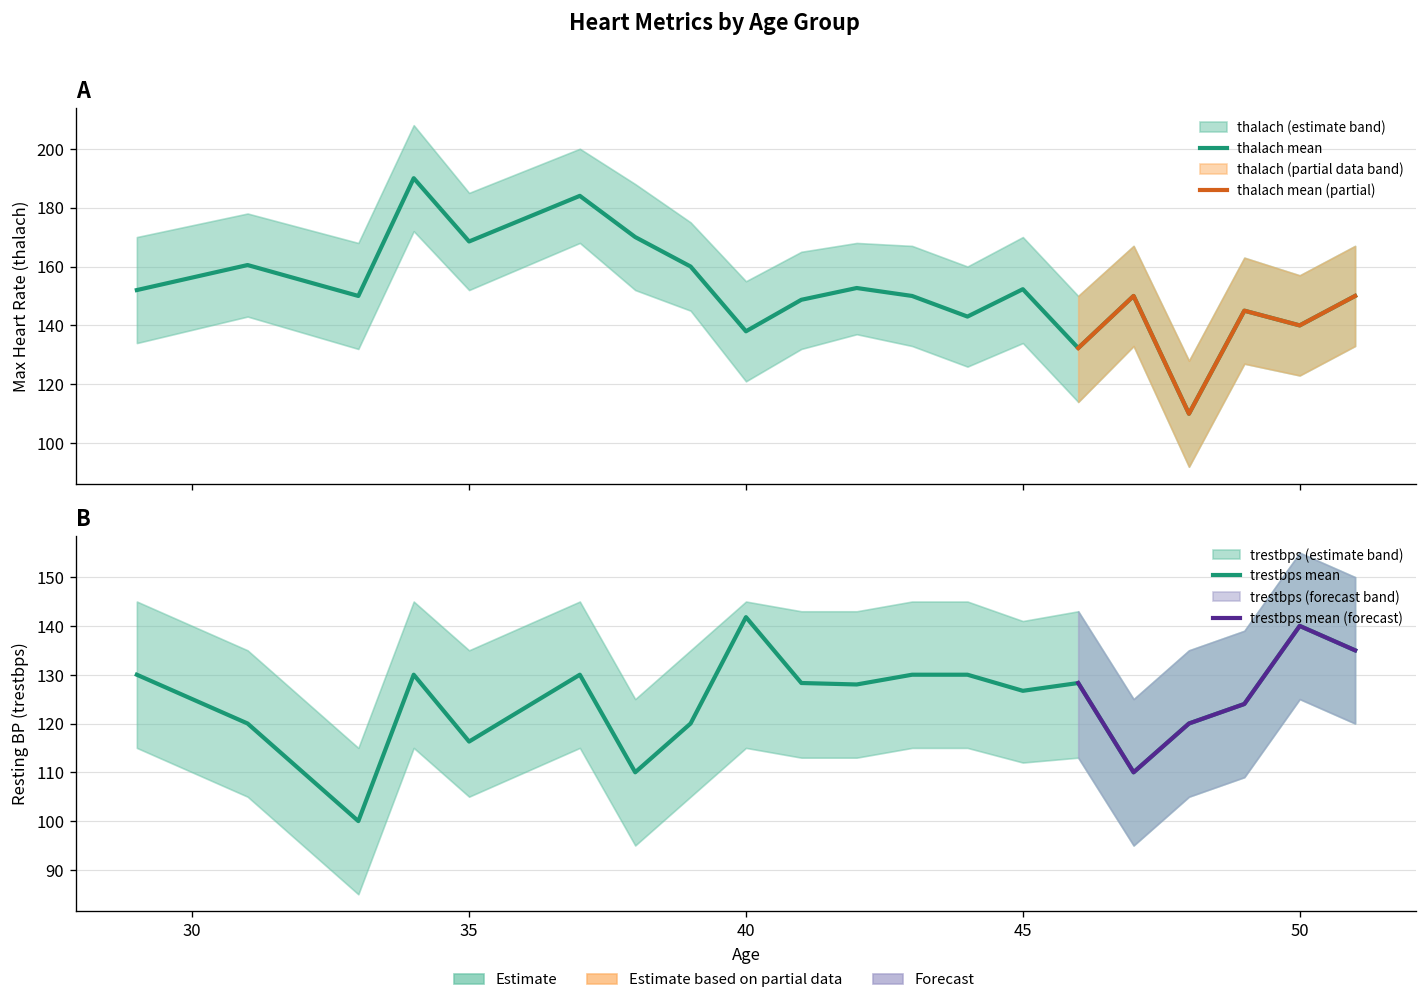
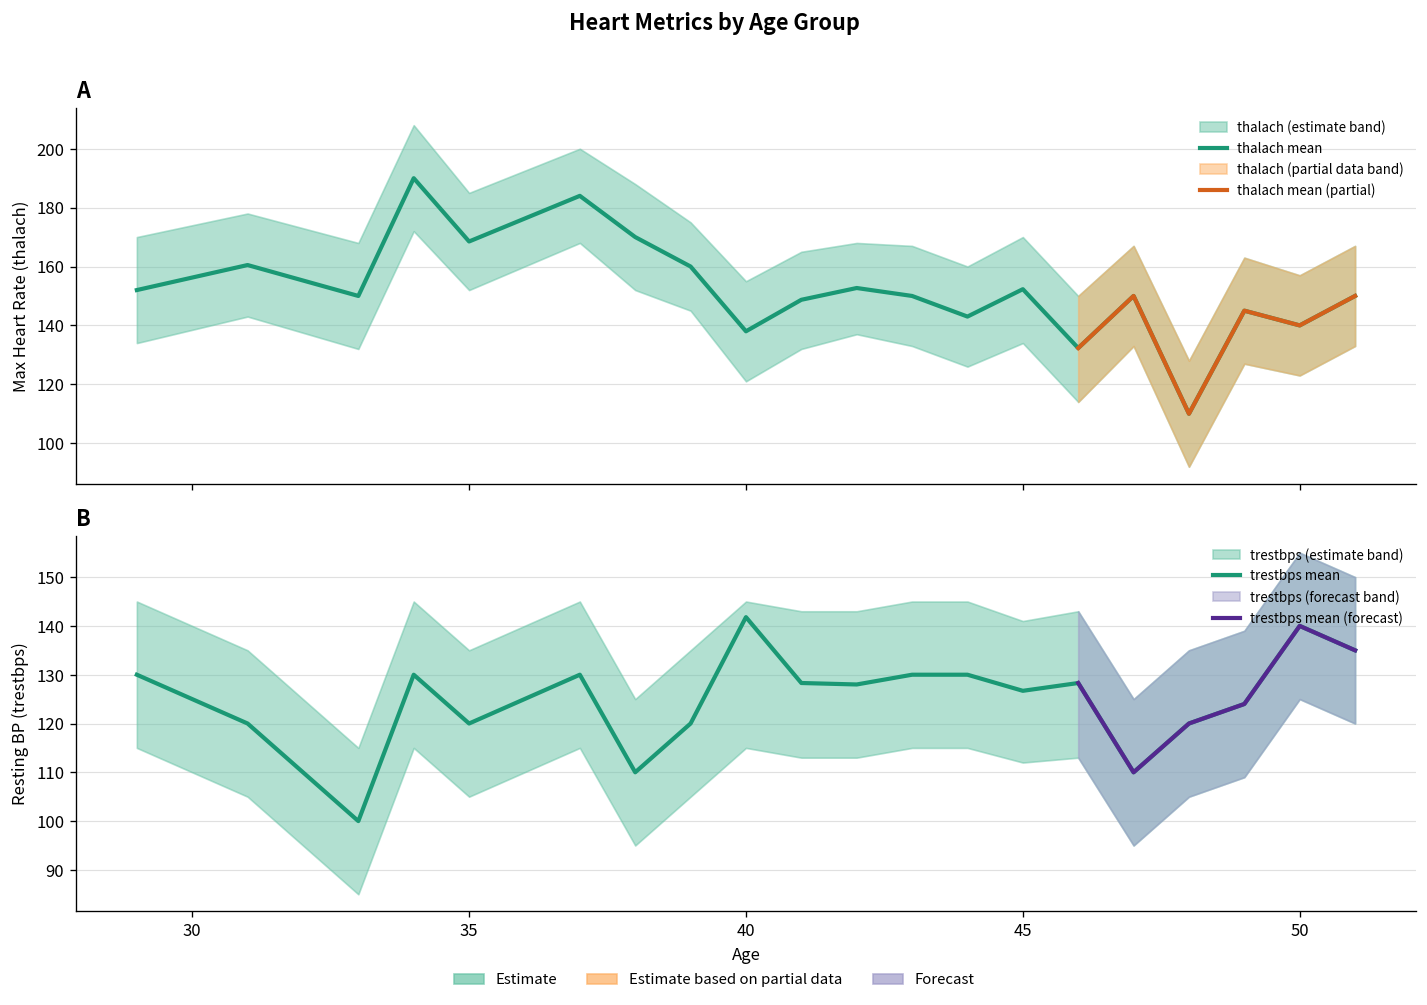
  {
    "B": {
      "trestbps mean": {
-       "35": 116,
+       "35": 120,
        "40": 142,
        "45": 127
      }
    }
  }
